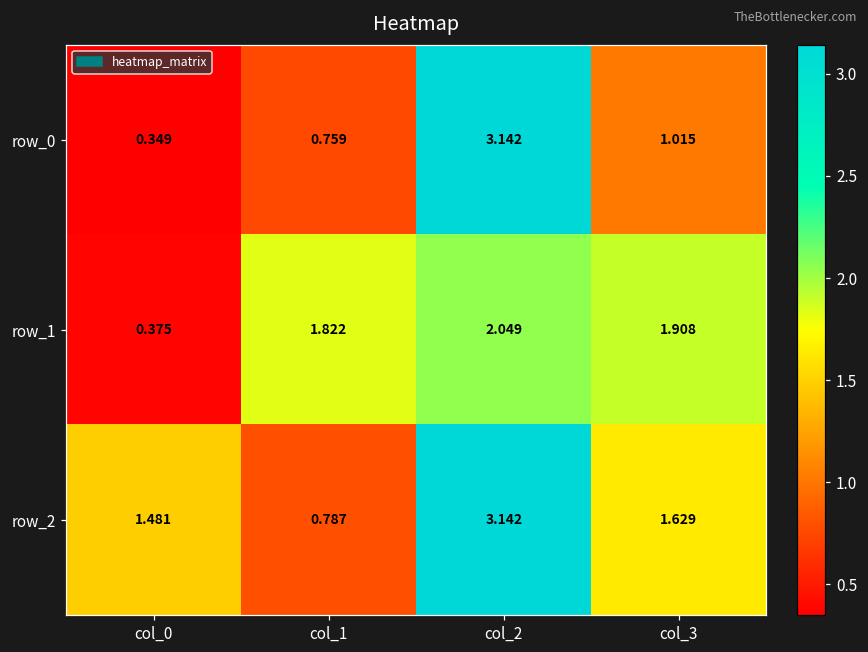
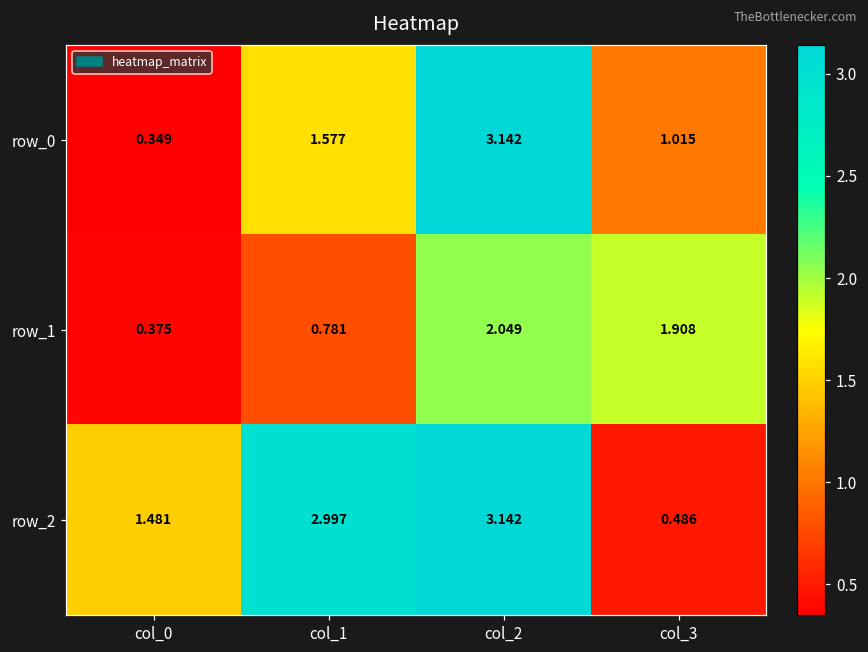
  {
    "row_0": {
      "col_0": 0.349,
-     "col_1": 0.759,
+     "col_1": 1.577,
      "col_2": 3.142,
      "col_3": 1.015
    },
    "row_1": {
      "col_0": 0.375,
-     "col_1": 1.822,
+     "col_1": 0.781,
      "col_2": 2.049,
      "col_3": 1.908
    },
    "row_2": {
      "col_0": 1.481,
-     "col_1": 0.787,
+     "col_1": 2.997,
      "col_2": 3.142,
-     "col_3": 1.629
+     "col_3": 0.486
    }
  }
